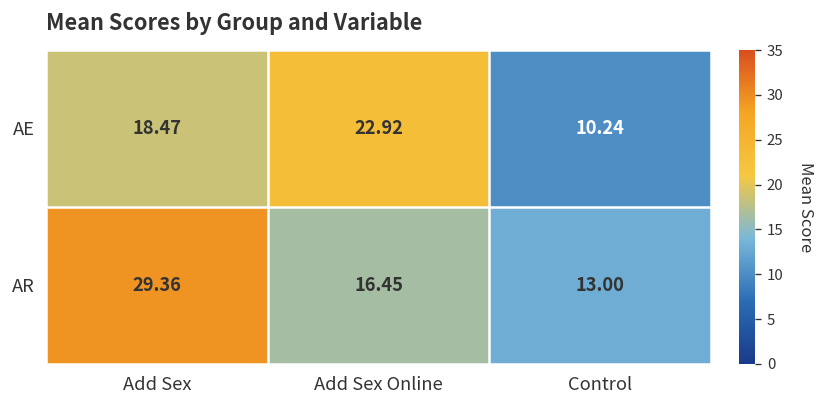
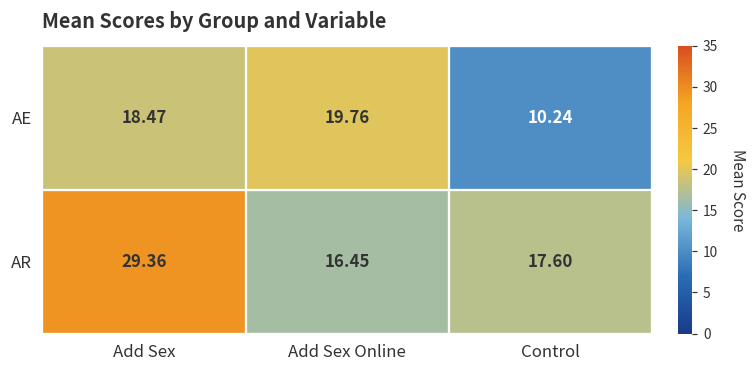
  {
    "AE": {
      "Add Sex": 18.47,
-     "Add Sex Online": 22.92,
+     "Add Sex Online": 19.76,
      "Control": 10.24
    },
    "AR": {
      "Add Sex": 29.36,
      "Add Sex Online": 16.45,
-     "Control": 13.00
+     "Control": 17.60
    }
  }
